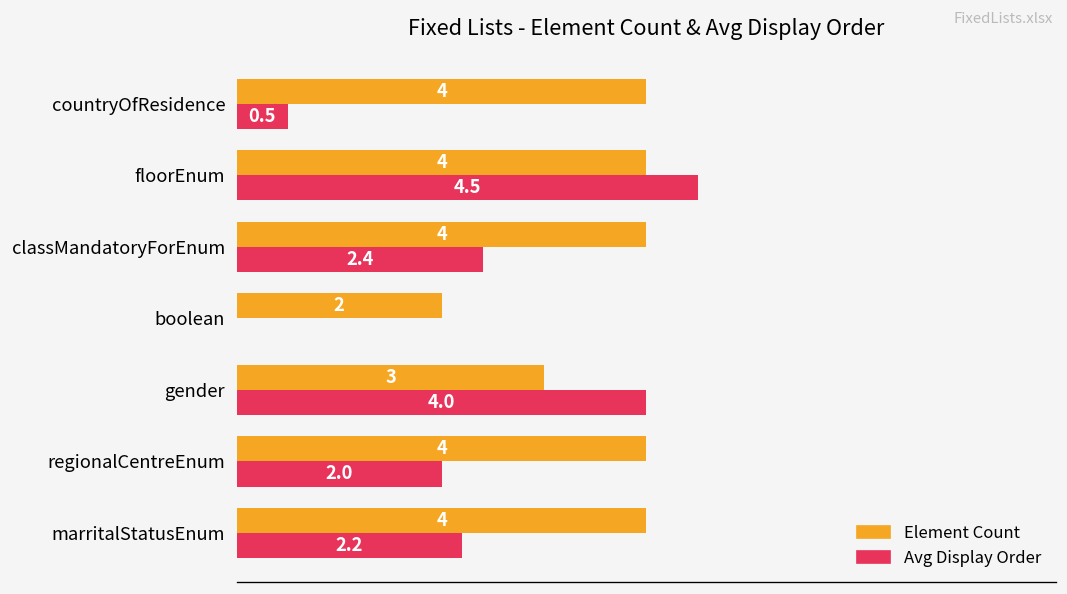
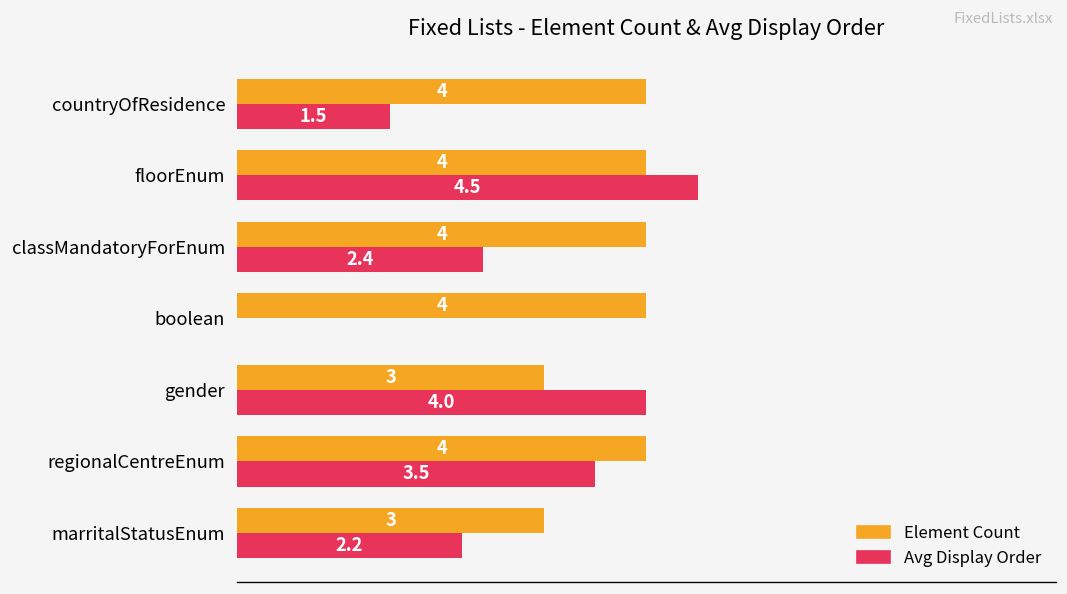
  {
    "Element Count": {
      "countryOfResidence": 4,
      "floorEnum": 4,
      "classMandatoryForEnum": 4,
-     "boolean": 2,
+     "boolean": 4,
      "gender": 3,
      "regionalCentreEnum": 4,
-     "marritalStatusEnum": 4
+     "marritalStatusEnum": 3
    },
    "Avg Display Order": {
-     "countryOfResidence": 0.5,
+     "countryOfResidence": 1.5,
      "floorEnum": 4.5,
      "classMandatoryForEnum": 2.4,
      "gender": 4.0,
-     "regionalCentreEnum": 2.0,
+     "regionalCentreEnum": 3.5,
      "marritalStatusEnum": 2.2
    }
  }
